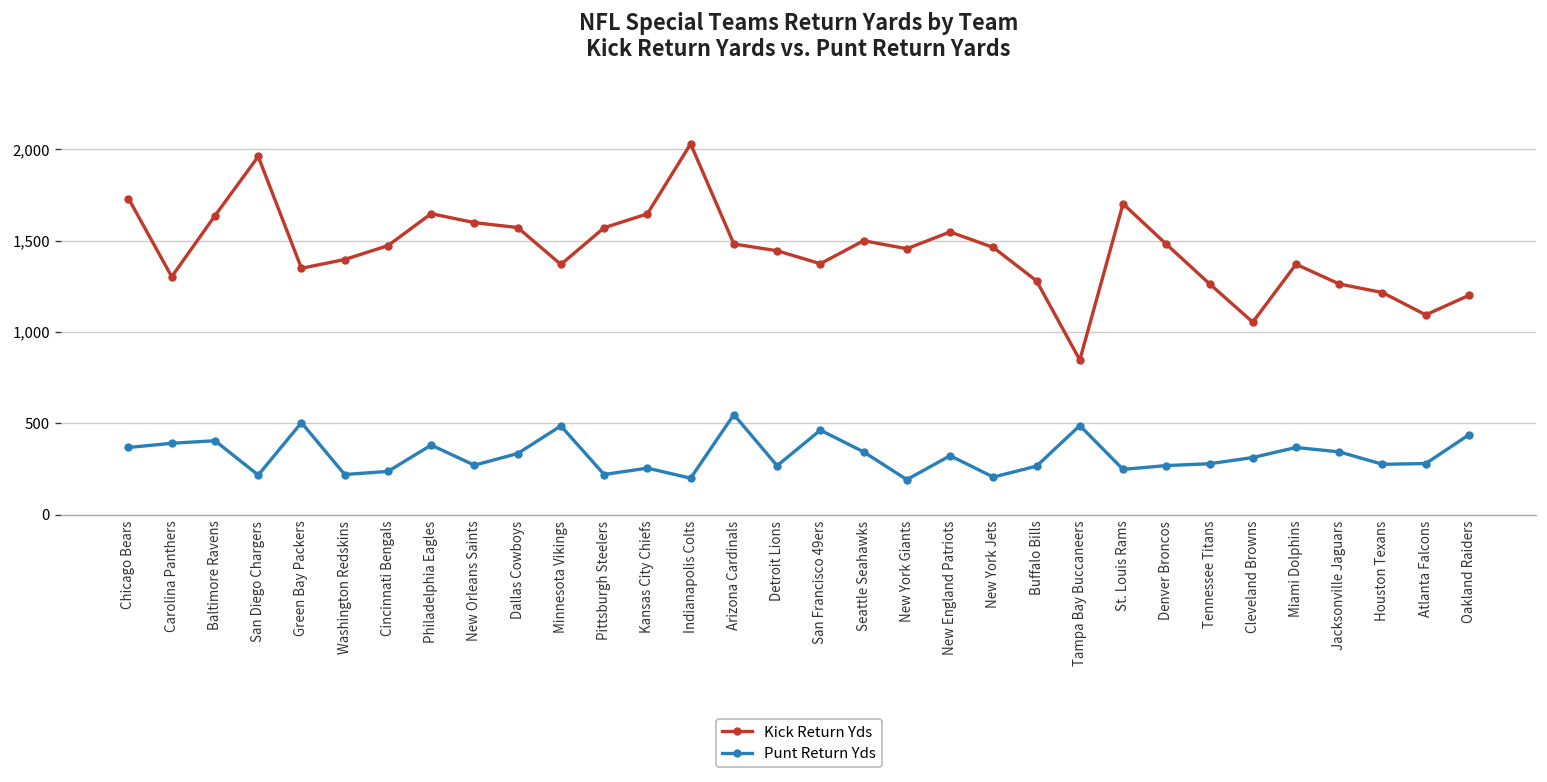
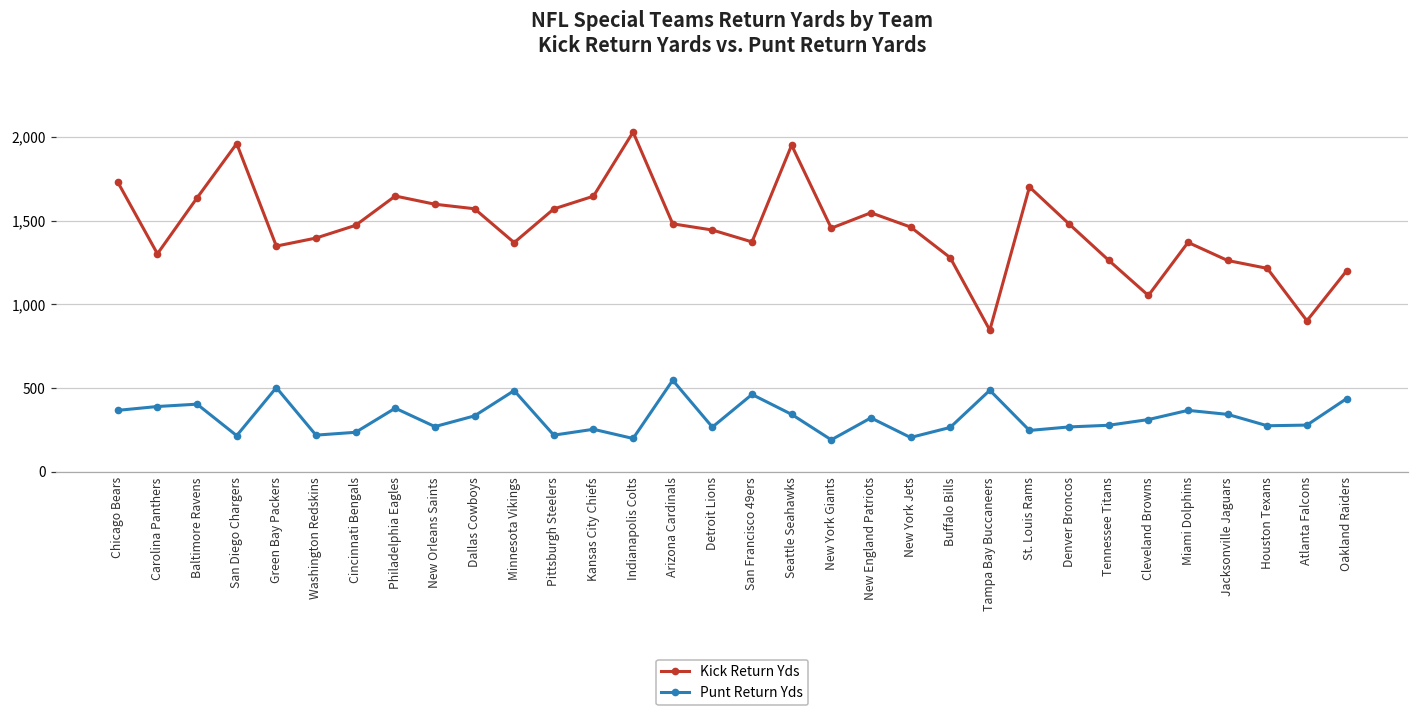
  {
    "Kick Return Yds": {
      "Chicago Bears": "1,730",
      "Carolina Panthers": "1,300",
      "Baltimore Ravens": "1,640",
      "San Diego Chargers": "1,960",
      "Green Bay Packers": "1,350",
      "Washington Redskins": "1,400",
      "Cincinnati Bengals": "1,470",
      "Philadelphia Eagles": "1,650",
      "New Orleans Saints": "1,600",
      "Dallas Cowboys": "1,570",
      "Minnesota Vikings": "1,370",
      "Pittsburgh Steelers": "1,570",
      "Kansas City Chiefs": "1,650",
      "Indianapolis Colts": "2,030",
      "Arizona Cardinals": "1,480",
      "Detroit Lions": "1,440",
      "San Francisco 49ers": "1,370",
-     "Seattle Seahawks": "1,500",
+     "Seattle Seahawks": "1,950",
      "New York Giants": "1,460",
      "New England Patriots": "1,550",
      "New York Jets": "1,460",
      "Buffalo Bills": "1,280",
      "Tampa Bay Buccaneers": "850",
      "St. Louis Rams": "1,700",
      "Denver Broncos": "1,480",
      "Tennessee Titans": "1,260",
      "Cleveland Browns": "1,050",
      "Miami Dolphins": "1,370",
      "Jacksonville Jaguars": "1,260",
      "Houston Texans": "1,220",
-     "Atlanta Falcons": "1,090",
+     "Atlanta Falcons": "900",
      "Oakland Raiders": "1,200"
    },
    "Punt Return Yds": {
      "Chicago Bears": "370",
      "Carolina Panthers": "390",
      "Baltimore Ravens": "400",
      "San Diego Chargers": "220",
      "Green Bay Packers": "500",
      "Washington Redskins": "220",
      "Cincinnati Bengals": "240",
      "Philadelphia Eagles": "380",
      "New Orleans Saints": "270",
      "Dallas Cowboys": "330",
      "Minnesota Vikings": "490",
      "Pittsburgh Steelers": "220",
      "Kansas City Chiefs": "250",
      "Indianapolis Colts": "200",
      "Arizona Cardinals": "550",
      "Detroit Lions": "270",
      "San Francisco 49ers": "460",
      "Seattle Seahawks": "340",
      "New York Giants": "190",
      "New England Patriots": "320",
      "New York Jets": "210",
      "Buffalo Bills": "270",
      "Tampa Bay Buccaneers": "490",
      "St. Louis Rams": "250",
      "Denver Broncos": "270",
      "Tennessee Titans": "280",
      "Cleveland Browns": "310",
      "Miami Dolphins": "370",
      "Jacksonville Jaguars": "340",
      "Houston Texans": "280",
      "Atlanta Falcons": "280",
      "Oakland Raiders": "440"
    }
  }
